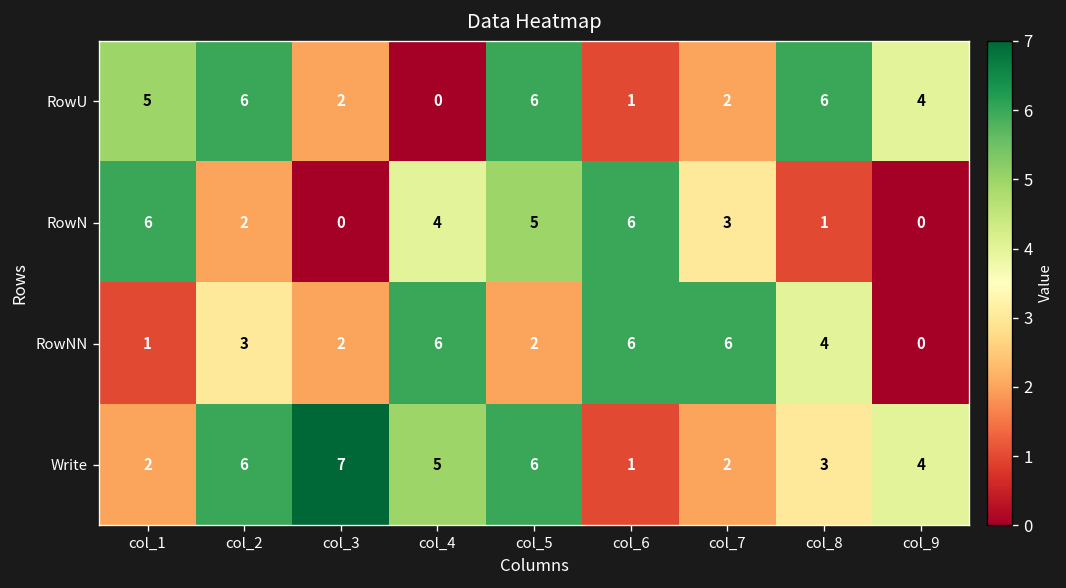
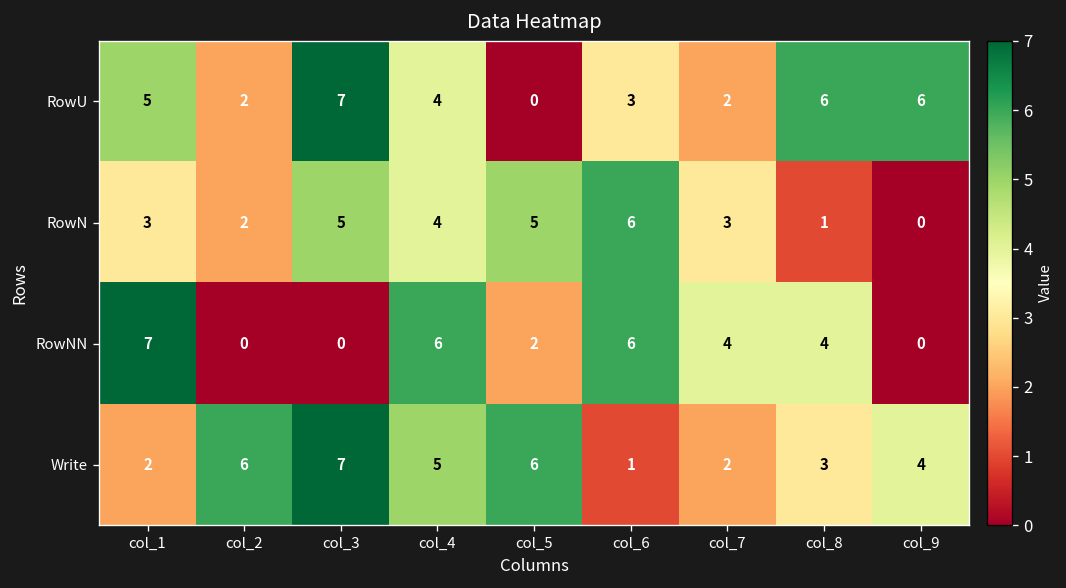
  {
    "RowU": {
      "col_1": 5,
-     "col_2": 6,
-     "col_3": 2,
-     "col_4": 0,
-     "col_5": 6,
-     "col_6": 1,
+     "col_2": 2,
+     "col_3": 7,
+     "col_4": 4,
+     "col_5": 0,
+     "col_6": 3,
      "col_7": 2,
      "col_8": 6,
-     "col_9": 4
+     "col_9": 6
    },
    "RowN": {
-     "col_1": 6,
+     "col_1": 3,
      "col_2": 2,
-     "col_3": 0,
+     "col_3": 5,
      "col_4": 4,
      "col_5": 5,
      "col_6": 6,
      "col_7": 3,
      "col_8": 1,
      "col_9": 0
    },
    "RowNN": {
-     "col_1": 1,
-     "col_2": 3,
-     "col_3": 2,
+     "col_1": 7,
+     "col_2": 0,
+     "col_3": 0,
      "col_4": 6,
      "col_5": 2,
      "col_6": 6,
-     "col_7": 6,
+     "col_7": 4,
      "col_8": 4,
      "col_9": 0
    },
    "Write": {
      "col_1": 2,
      "col_2": 6,
      "col_3": 7,
      "col_4": 5,
      "col_5": 6,
      "col_6": 1,
      "col_7": 2,
      "col_8": 3,
      "col_9": 4
    }
  }
